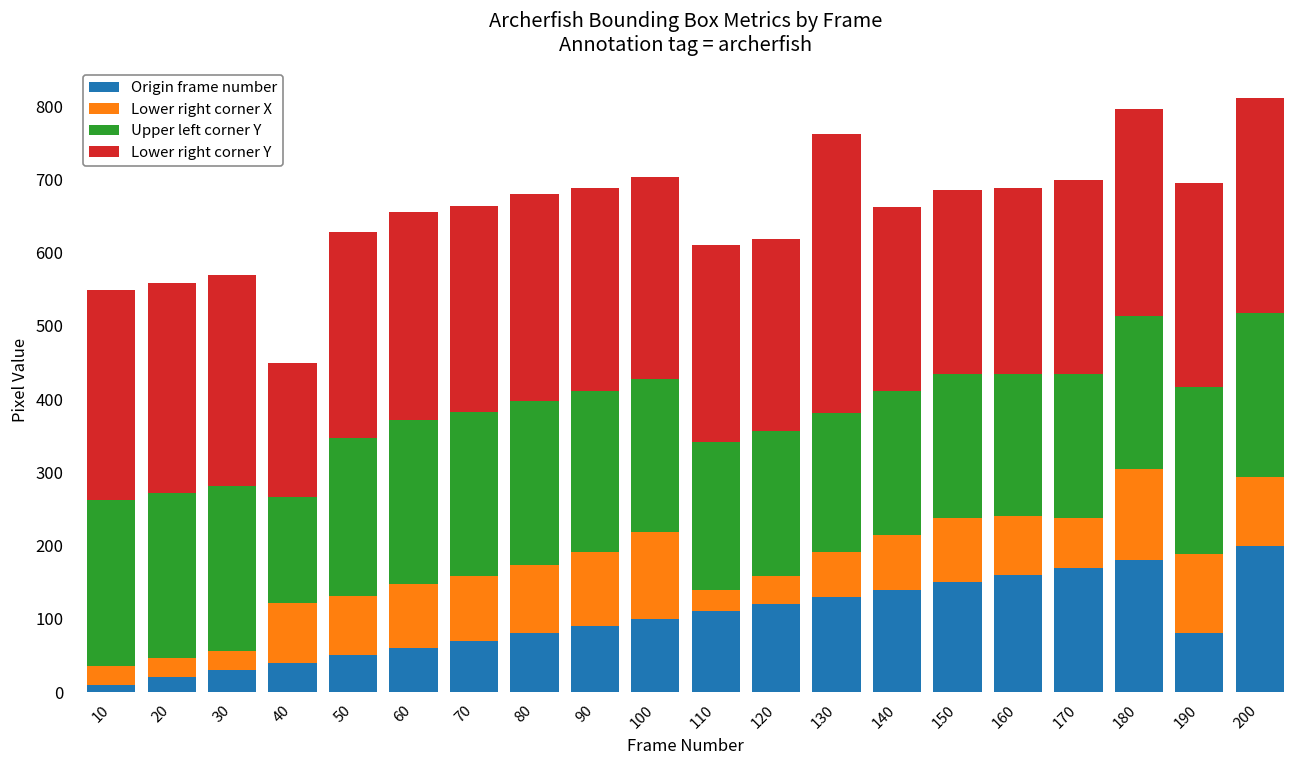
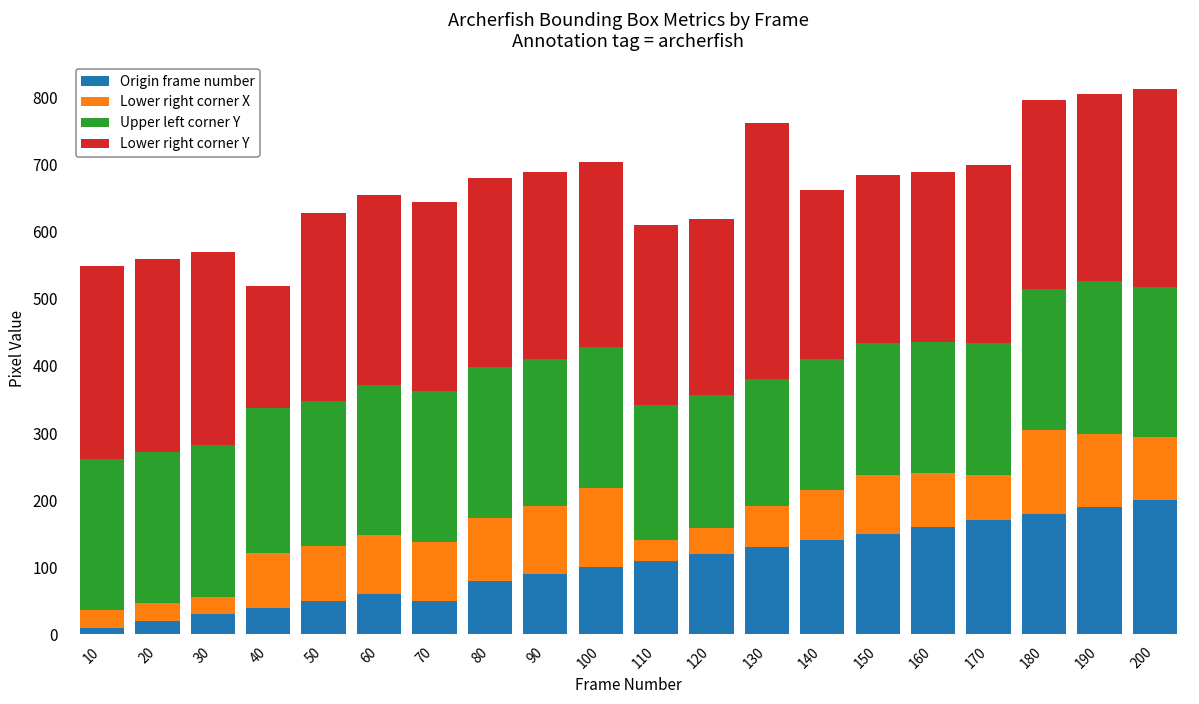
  {
    "Origin frame number": {
      "10": 10,
      "20": 20,
      "30": 30,
      "40": 40,
      "50": 50,
      "60": 60,
-     "70": 70,
+     "70": 50,
      "80": 80,
      "90": 90,
      "100": 100,
      "110": 110,
      "120": 120,
      "130": 130,
      "140": 140,
      "150": 150,
      "160": 160,
      "170": 170,
      "180": 180,
-     "190": 80,
+     "190": 190,
      "200": 200
    },
    "Lower right corner X": {
      "10": 30,
      "20": 30,
      "30": 30,
      "40": 80,
      "50": 80,
      "60": 90,
      "70": 90,
      "80": 90,
      "90": 100,
      "100": 120,
      "110": 30,
      "120": 40,
      "130": 60,
      "140": 80,
      "150": 90,
      "160": 80,
      "170": 70,
      "180": 120,
      "190": 110,
      "200": 90
    },
    "Upper left corner Y": {
      "10": 230,
      "20": 230,
      "30": 230,
-     "40": 150,
+     "40": 220,
      "50": 220,
      "60": 220,
      "70": 220,
      "80": 220,
      "90": 220,
      "100": 210,
      "110": 200,
      "120": 200,
      "130": 190,
      "140": 200,
      "150": 200,
      "160": 190,
      "170": 200,
      "180": 210,
      "190": 230,
      "200": 220
    },
    "Lower right corner Y": {
      "10": 290,
      "20": 290,
      "30": 290,
      "40": 180,
      "50": 280,
      "60": 280,
      "70": 280,
      "80": 280,
      "90": 280,
      "100": 280,
      "110": 270,
      "120": 260,
      "130": 380,
      "140": 250,
      "150": 250,
      "160": 250,
      "170": 270,
      "180": 280,
      "190": 280,
      "200": 290
    }
  }
